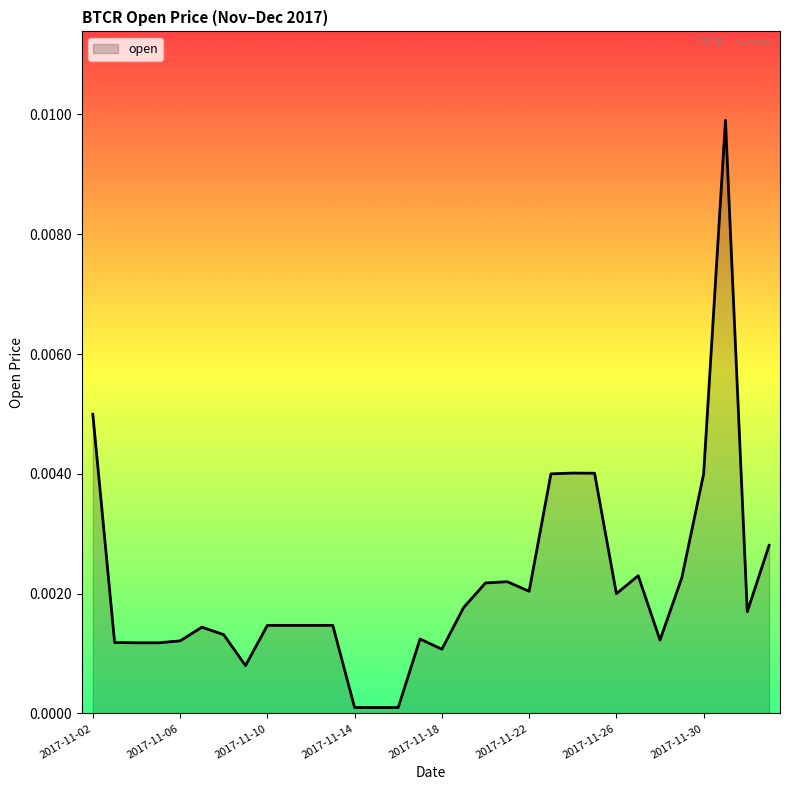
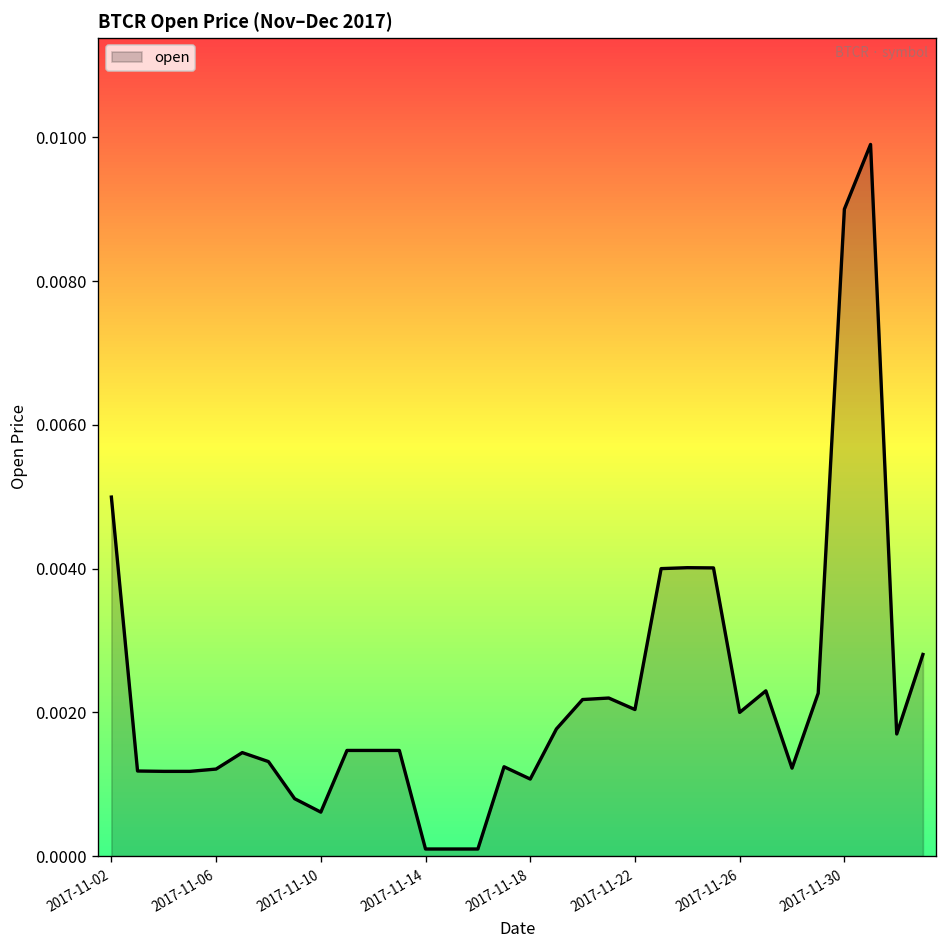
  {
    "2017-11-02": 0.0050,
    "2017-11-06": 0.0012,
-   "2017-11-10": 0.0015,
+   "2017-11-10": 0.0006,
    "2017-11-14": 0.0001,
    "2017-11-18": 0.0011,
    "2017-11-22": 0.0020,
    "2017-11-26": 0.0020,
-   "2017-11-30": 0.004
+   "2017-11-30": 0.009
  }
